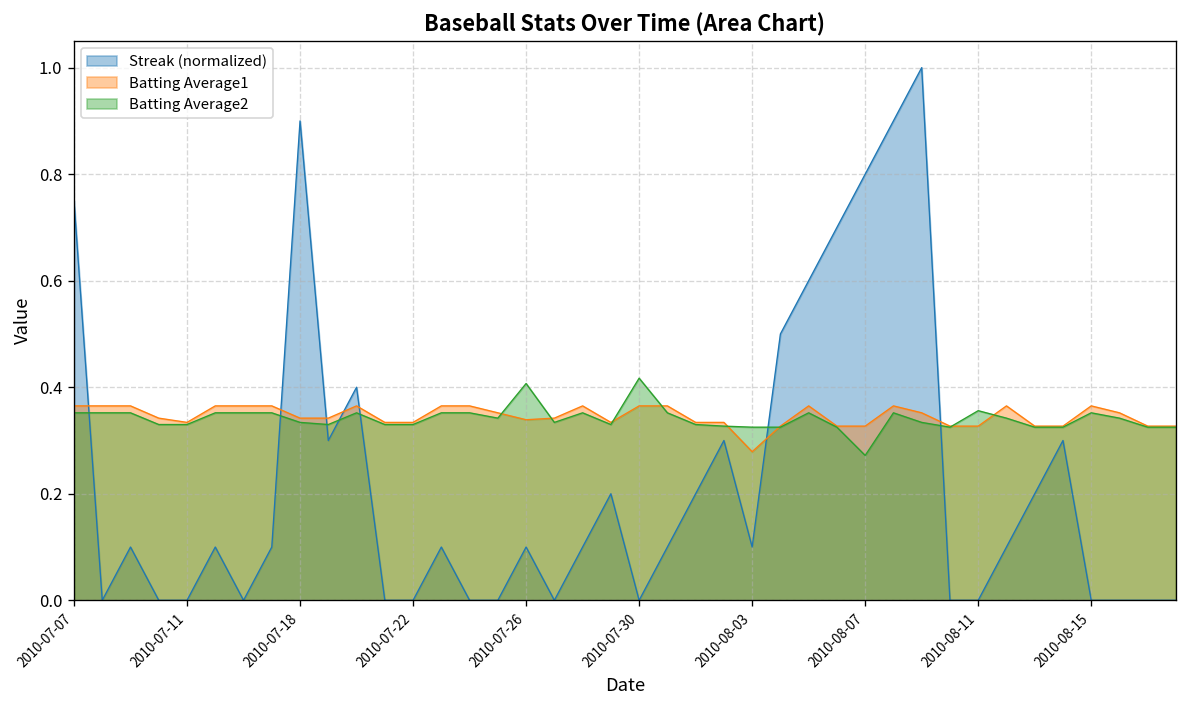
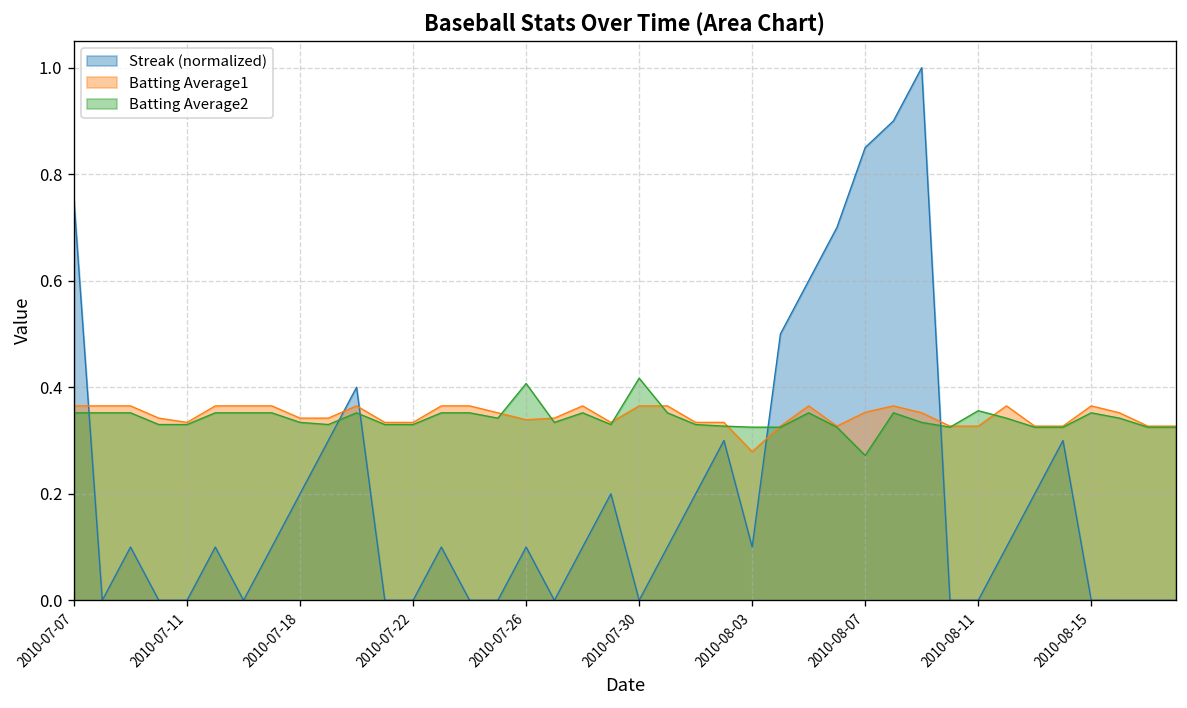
  {
    "Streak (normalized)": {
      "2010-07-07": 0.75,
      "2010-07-11": 0.00,
-     "2010-07-18": 0.90,
+     "2010-07-18": 0.20,
      "2010-07-22": 0.00,
      "2010-07-26": 0.10,
      "2010-07-30": 0.00,
      "2010-08-03": 0.10,
-     "2010-08-07": 0.80,
+     "2010-08-07": 0.85,
      "2010-08-11": 0.00,
      "2010-08-15": 0.00
    },
    "Batting Average1": {
      "2010-07-07": 0.37,
      "2010-07-18": 0.34,
      "2010-07-26": 0.34,
      "2010-07-30": 0.37,
      "2010-08-03": 0.28,
-     "2010-08-07": 0.33,
+     "2010-08-07": 0.35,
      "2010-08-11": 0.33,
      "2010-08-15": 0.37
    },
    "Batting Average2": {
      "2010-07-07": 0.35,
      "2010-07-18": 0.33,
      "2010-07-26": 0.41,
      "2010-07-30": 0.42,
      "2010-08-03": 0.33,
      "2010-08-07": 0.27,
      "2010-08-11": 0.36,
      "2010-08-15": 0.35
    }
  }
